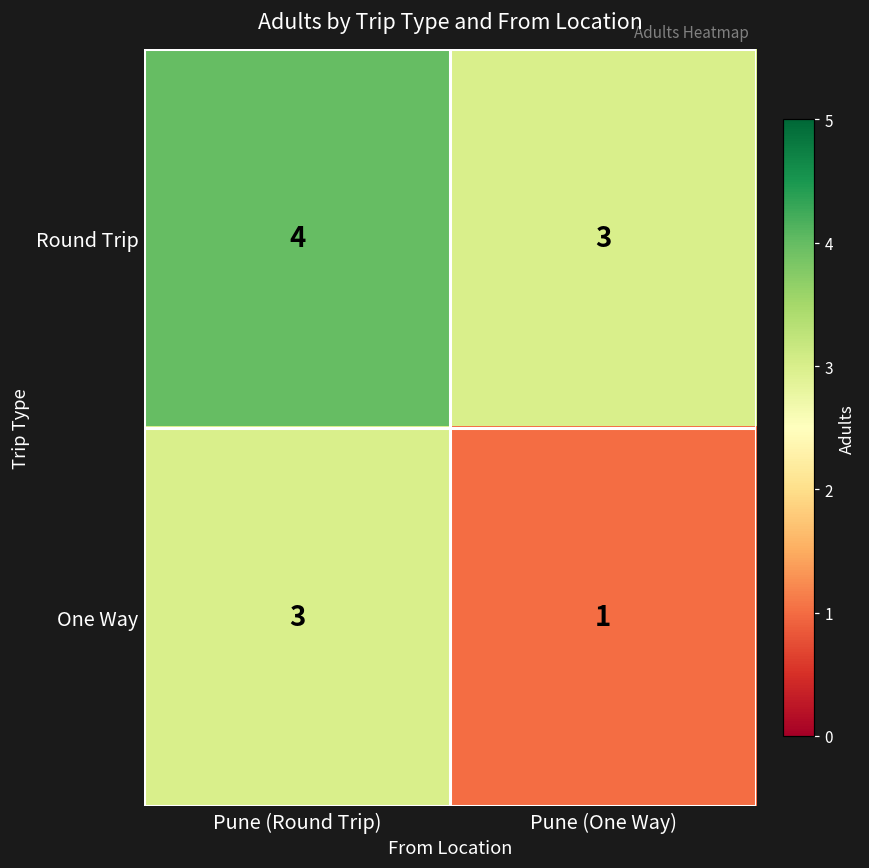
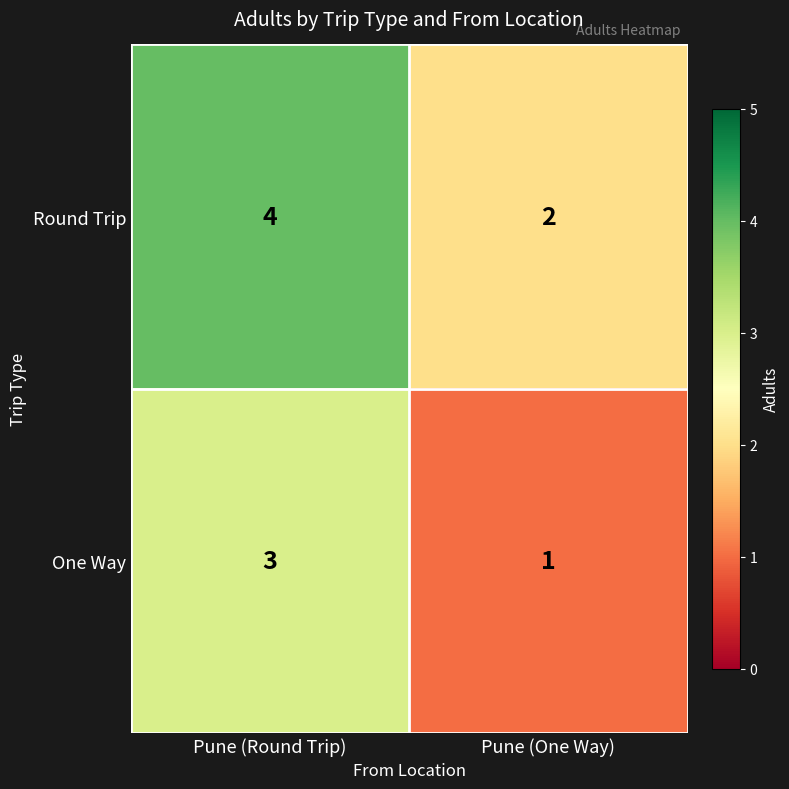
  {
    "Round Trip": {
      "Pune (Round Trip)": 4,
-     "Pune (One Way)": 3
+     "Pune (One Way)": 2
    },
    "One Way": {
      "Pune (Round Trip)": 3,
      "Pune (One Way)": 1
    }
  }
